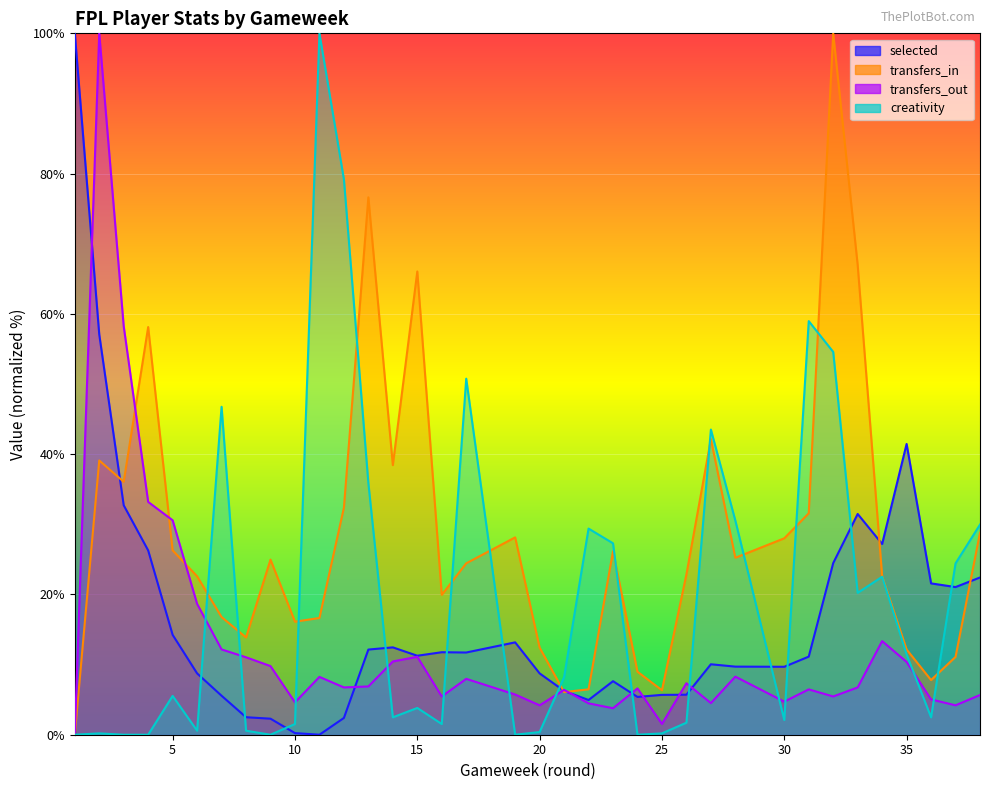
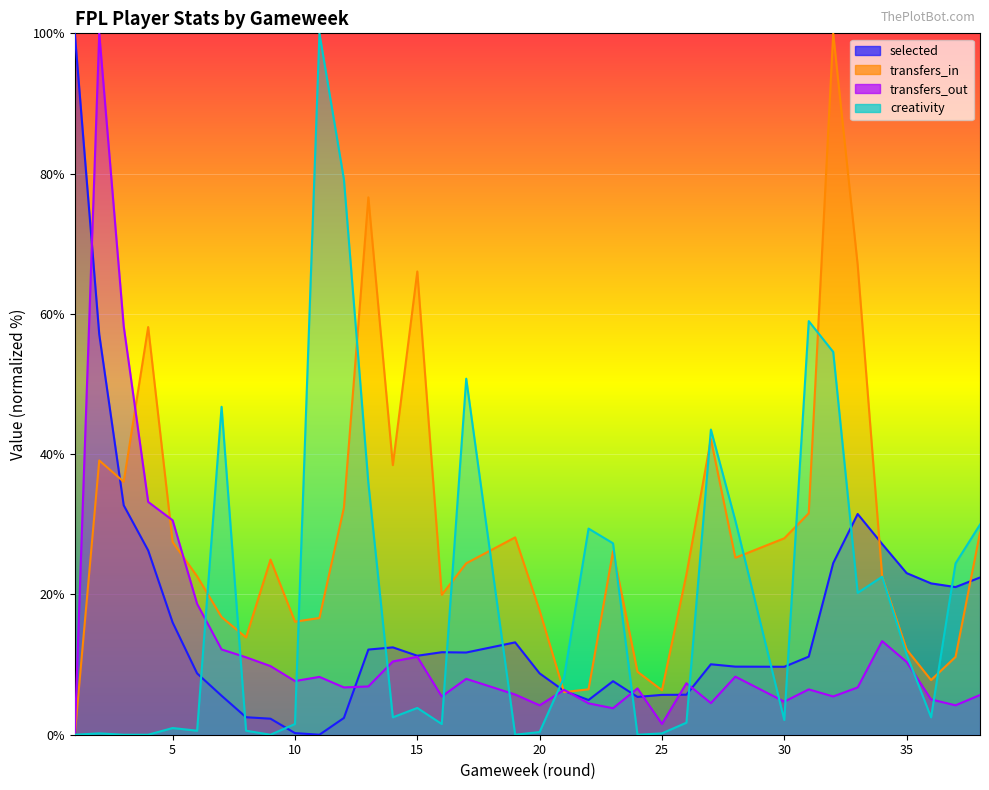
  {
    "selected": {
-     "5": "14%",
+     "5": "16%",
      "10": "0%",
      "20": "9%",
      "25": "6%",
      "30": "10%",
-     "35": "41%"
+     "35": "23%"
    },
    "transfers_in": {
-     "5": "26%",
+     "5": "27%",
      "10": "16%",
      "15": "66%",
-     "20": "12%",
+     "20": "18%",
      "25": "6%",
      "30": "28%",
      "35": "12%"
    },
    "transfers_out": {
      "5": "31%",
-     "10": "5%",
+     "10": "8%",
      "20": "4%",
      "25": "2%",
      "30": "5%",
      "35": "10%"
    },
    "creativity": {
-     "5": "6%",
+     "5": "1%",
      "10": "2%",
      "15": "4%",
      "20": "0%",
      "25": "0%",
      "30": "2%",
      "35": "11%"
    }
  }
